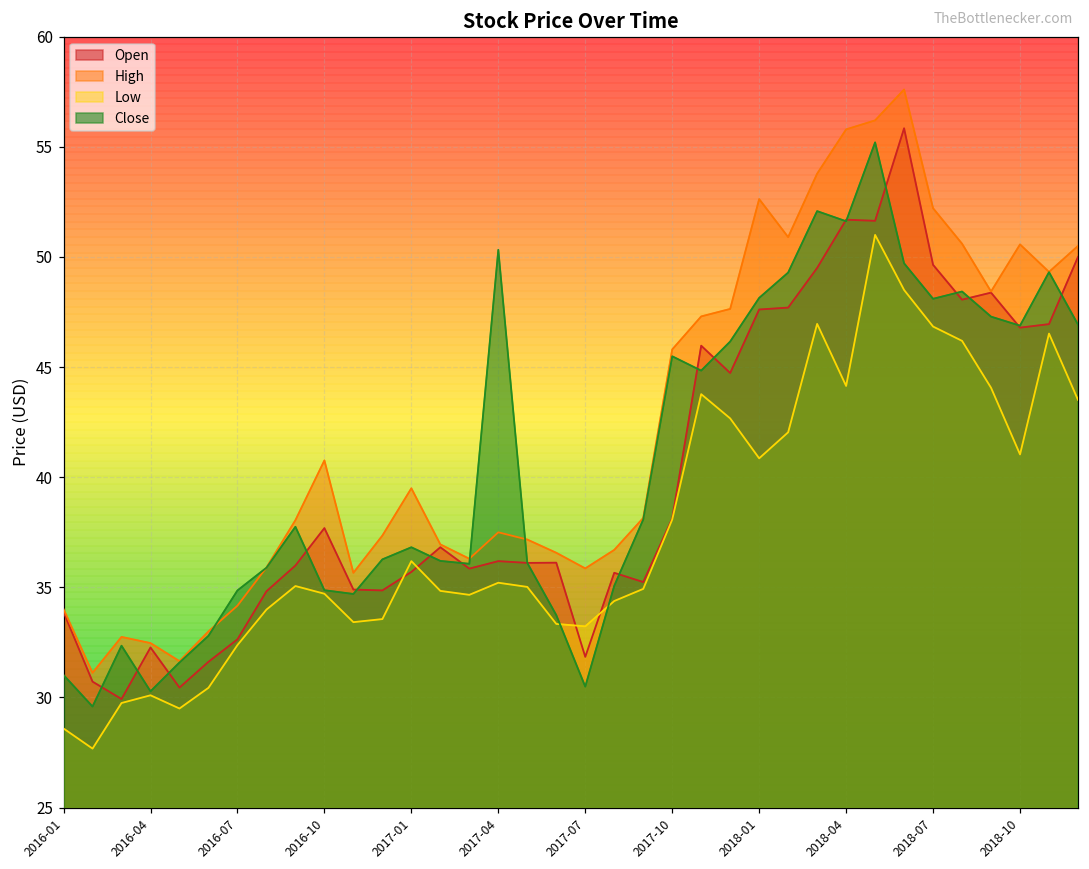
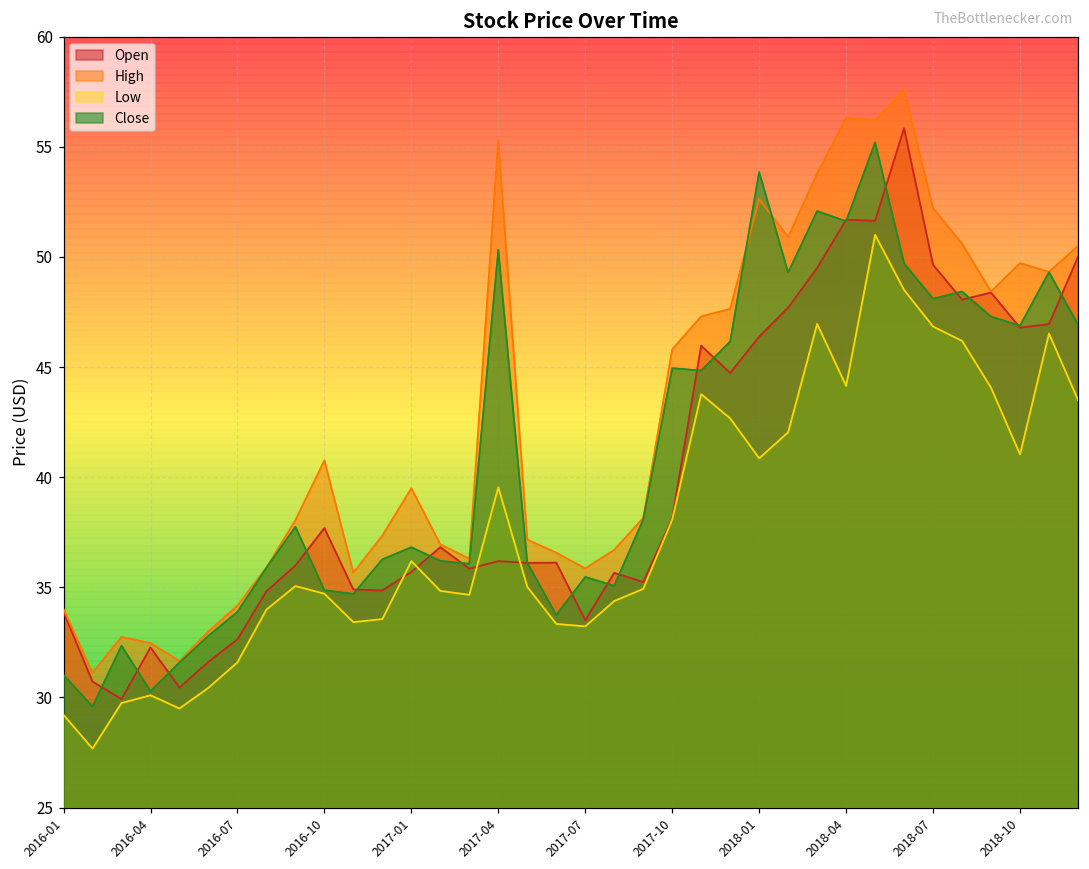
  {
    "Open": {
      "2016-01": 33.9,
      "2016-04": 32.3,
      "2016-07": 32.6,
      "2016-10": 37.7,
      "2017-01": 35.7,
      "2017-04": 36.2,
-     "2017-07": 31.8,
-     "2018-01": 47.6,
+     "2017-07": 33.5,
+     "2018-01": 46.4,
      "2018-07": 49.6
    },
    "High": {
      "2016-01": 34.0,
      "2016-04": 32.5,
      "2016-07": 34.2,
      "2016-10": 40.8,
      "2017-01": 39.5,
-     "2017-04": 37.5,
+     "2017-04": 55.3,
      "2017-07": 35.9,
      "2017-10": 45.8,
      "2018-01": 52.6,
-     "2018-04": 55.8,
+     "2018-04": 56.3,
      "2018-07": 52.2,
-     "2018-10": 50.6
+     "2018-10": 49.7
    },
    "Low": {
-     "2016-01": 28.6,
+     "2016-01": 29.2,
      "2016-04": 30.1,
-     "2016-07": 32.4,
+     "2016-07": 31.6,
      "2016-10": 34.7,
      "2017-01": 36.2,
-     "2017-04": 35.2,
+     "2017-04": 39.5,
      "2017-07": 33.2,
      "2018-01": 40.9,
      "2018-04": 44.1,
      "2018-07": 46.8,
      "2018-10": 41.0
    },
    "Close": {
      "2016-01": 31.0,
      "2016-04": 30.3,
-     "2016-07": 34.9,
+     "2016-07": 33.9,
      "2016-10": 34.9,
      "2017-01": 36.8,
      "2017-04": 50.3,
-     "2017-07": 30.5,
-     "2017-10": 45.5,
-     "2018-01": 48.1,
+     "2017-07": 35.5,
+     "2017-10": 44.9,
+     "2018-01": 53.9,
      "2018-07": 48.1
    }
  }
